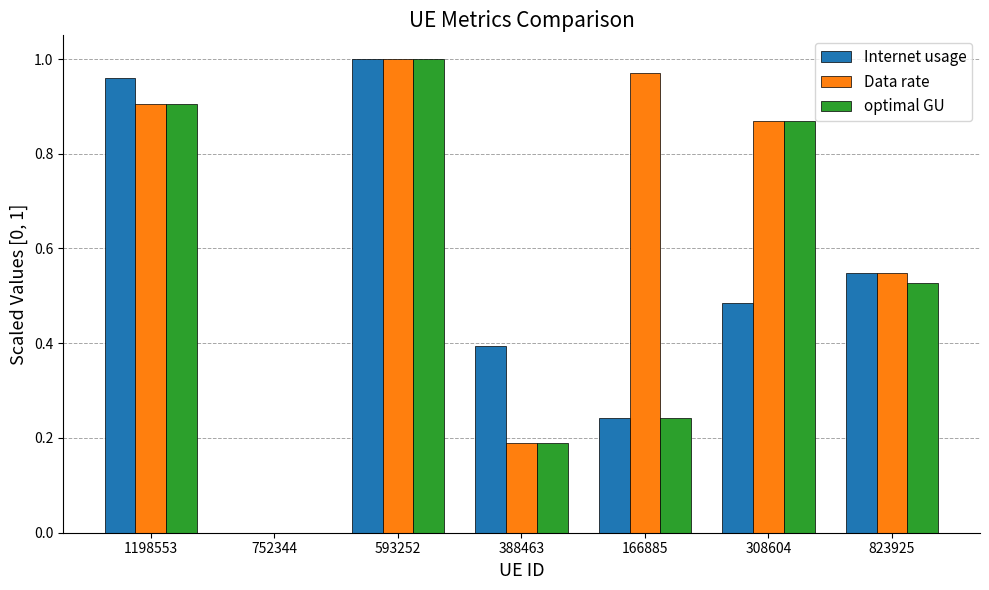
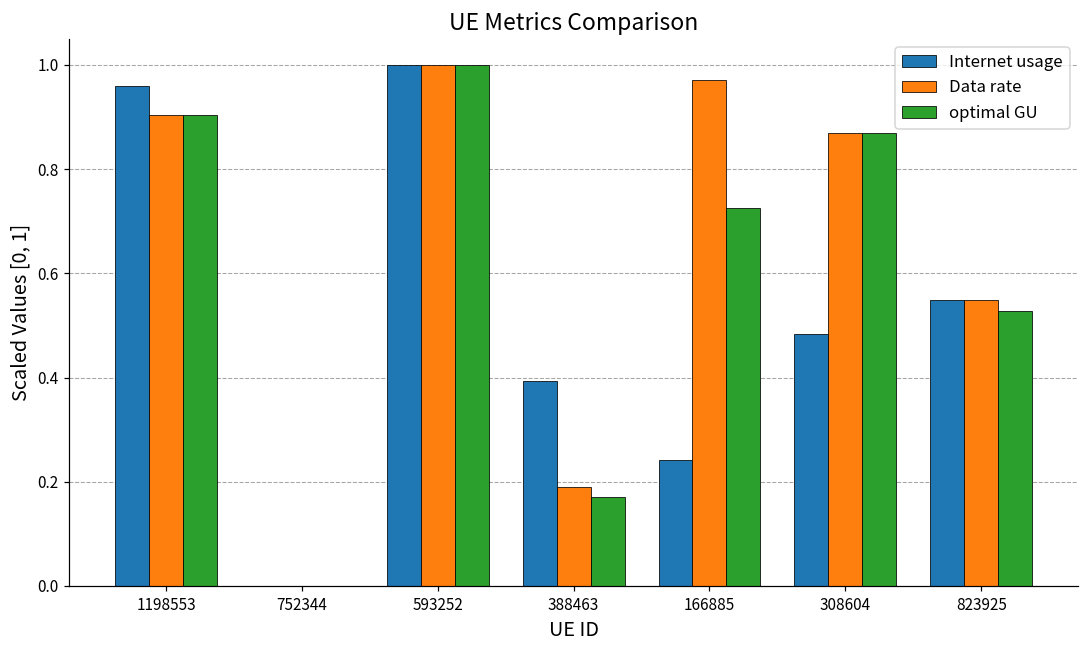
  {
    "Internet usage": {
      "1198553": 0.96,
      "752344": 0.00,
      "593252": 1.00,
      "388463": 0.39,
      "166885": 0.24,
      "308604": 0.48,
      "823925": 0.55
    },
    "Data rate": {
      "1198553": 0.90,
      "752344": 0.00,
      "593252": 1.00,
      "388463": 0.19,
      "166885": 0.97,
      "308604": 0.87,
      "823925": 0.55
    },
    "optimal GU": {
      "1198553": 0.90,
      "752344": 0.00,
      "593252": 1.00,
-     "388463": 0.19,
-     "166885": 0.24,
+     "388463": 0.17,
+     "166885": 0.73,
      "308604": 0.87,
      "823925": 0.53
    }
  }
